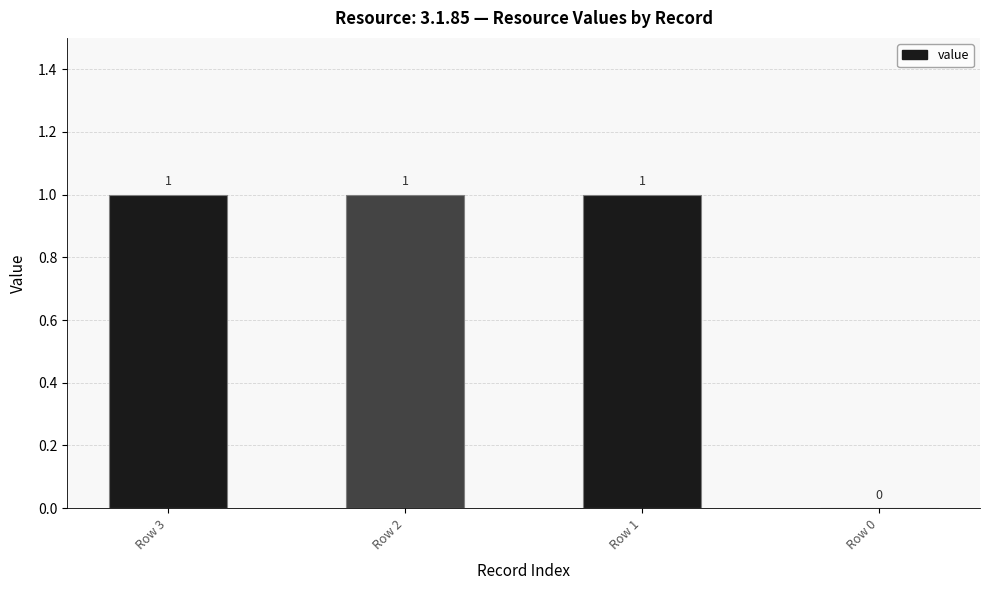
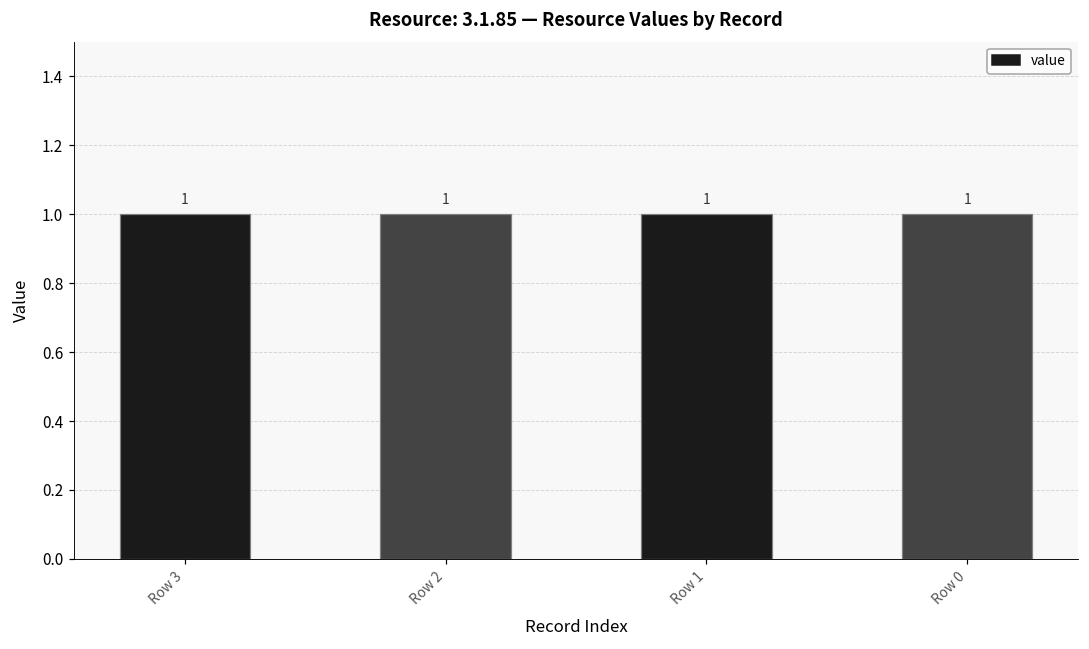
  {
    "Row 3": 1,
    "Row 2": 1,
    "Row 1": 1,
-   "Row 0": 0
+   "Row 0": 1
  }
